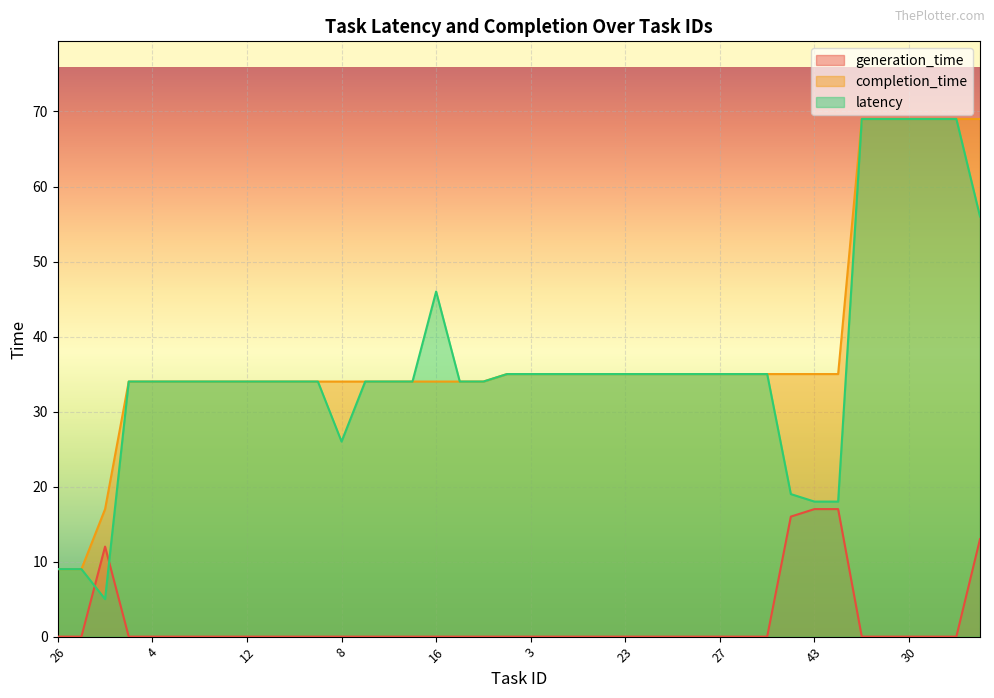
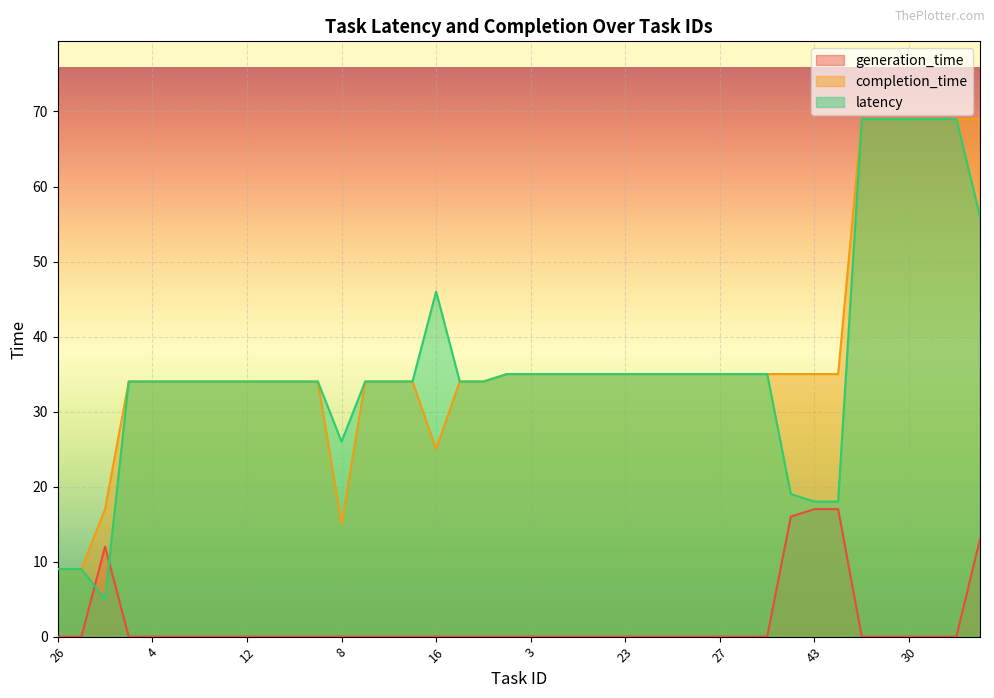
  {
    "generation_time": {
      "4": 0,
      "12": 0,
      "8": 0,
      "16": 0,
      "43": 17
    },
    "completion_time": {
-     "8": 34,
-     "16": 34,
+     "8": 15,
+     "16": 25,
      "43": 35
    },
    "latency": {
      "8": 26,
      "16": 46,
      "43": 18
    }
  }
